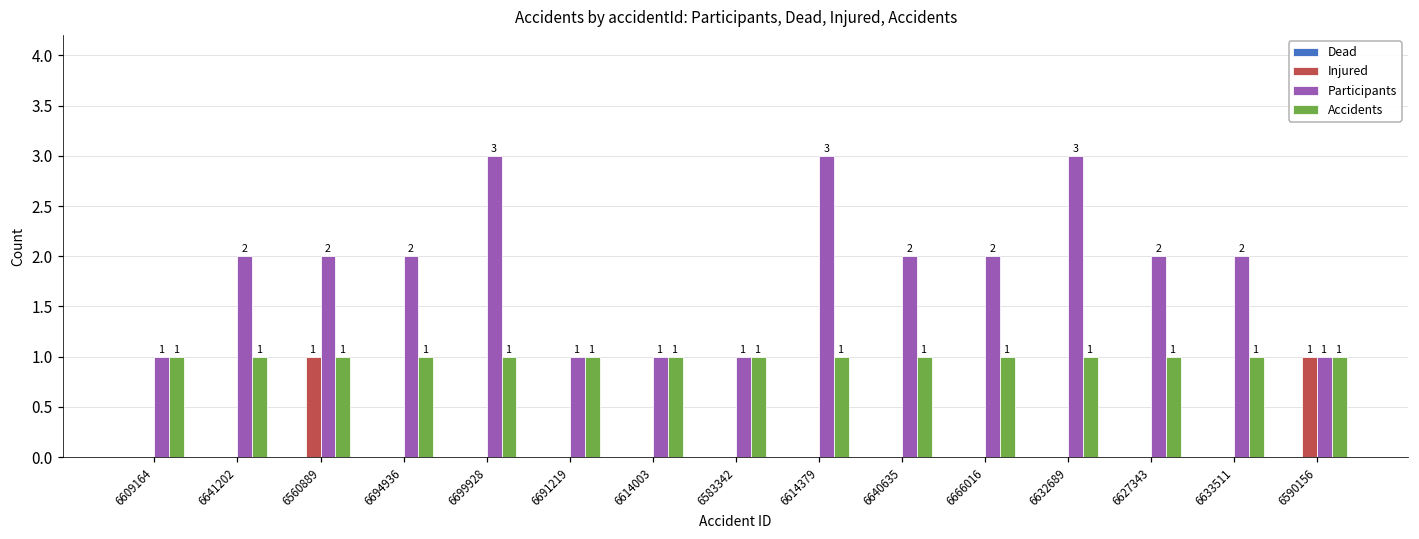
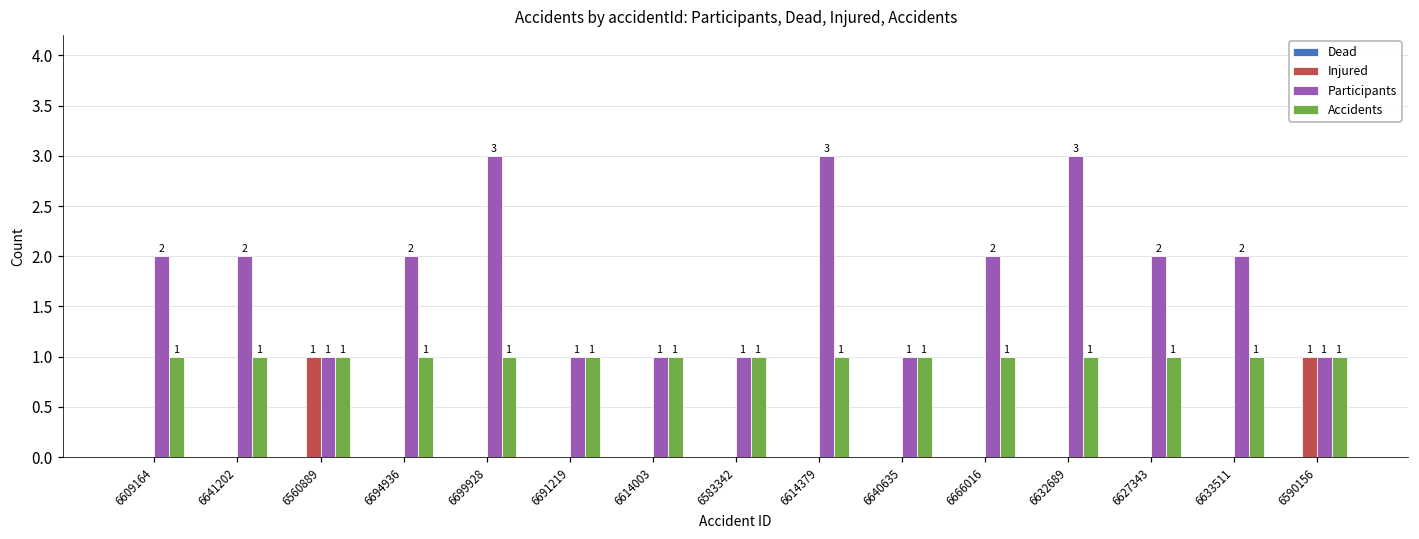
  {
    "Dead": {
      "6609164": 0.0,
      "6641202": 0.0,
      "6560889": 0.0,
      "6694936": 0.0,
      "6699928": 0.0,
      "6691219": 0.0,
      "6614003": 0.0,
      "6583342": 0.0,
      "6614379": 0.0,
      "6640635": 0.0,
      "6666016": 0.0,
      "6632689": 0.0,
      "6627343": 0.0,
      "6633511": 0.0,
      "6590156": 0.0
    },
    "Injured": {
      "6560889": 1,
      "6590156": 1
    },
    "Participants": {
-     "6609164": 1,
+     "6609164": 2,
      "6641202": 2,
-     "6560889": 2,
+     "6560889": 1,
      "6694936": 2,
      "6699928": 3,
      "6691219": 1,
      "6614003": 1,
      "6583342": 1,
      "6614379": 3,
-     "6640635": 2,
+     "6640635": 1,
      "6666016": 2,
      "6632689": 3,
      "6627343": 2,
      "6633511": 2,
      "6590156": 1
    },
    "Accidents": {
      "6609164": 1,
      "6641202": 1,
      "6560889": 1,
      "6694936": 1,
      "6699928": 1,
      "6691219": 1,
      "6614003": 1,
      "6583342": 1,
      "6614379": 1,
      "6640635": 1,
      "6666016": 1,
      "6632689": 1,
      "6627343": 1,
      "6633511": 1,
      "6590156": 1
    }
  }
